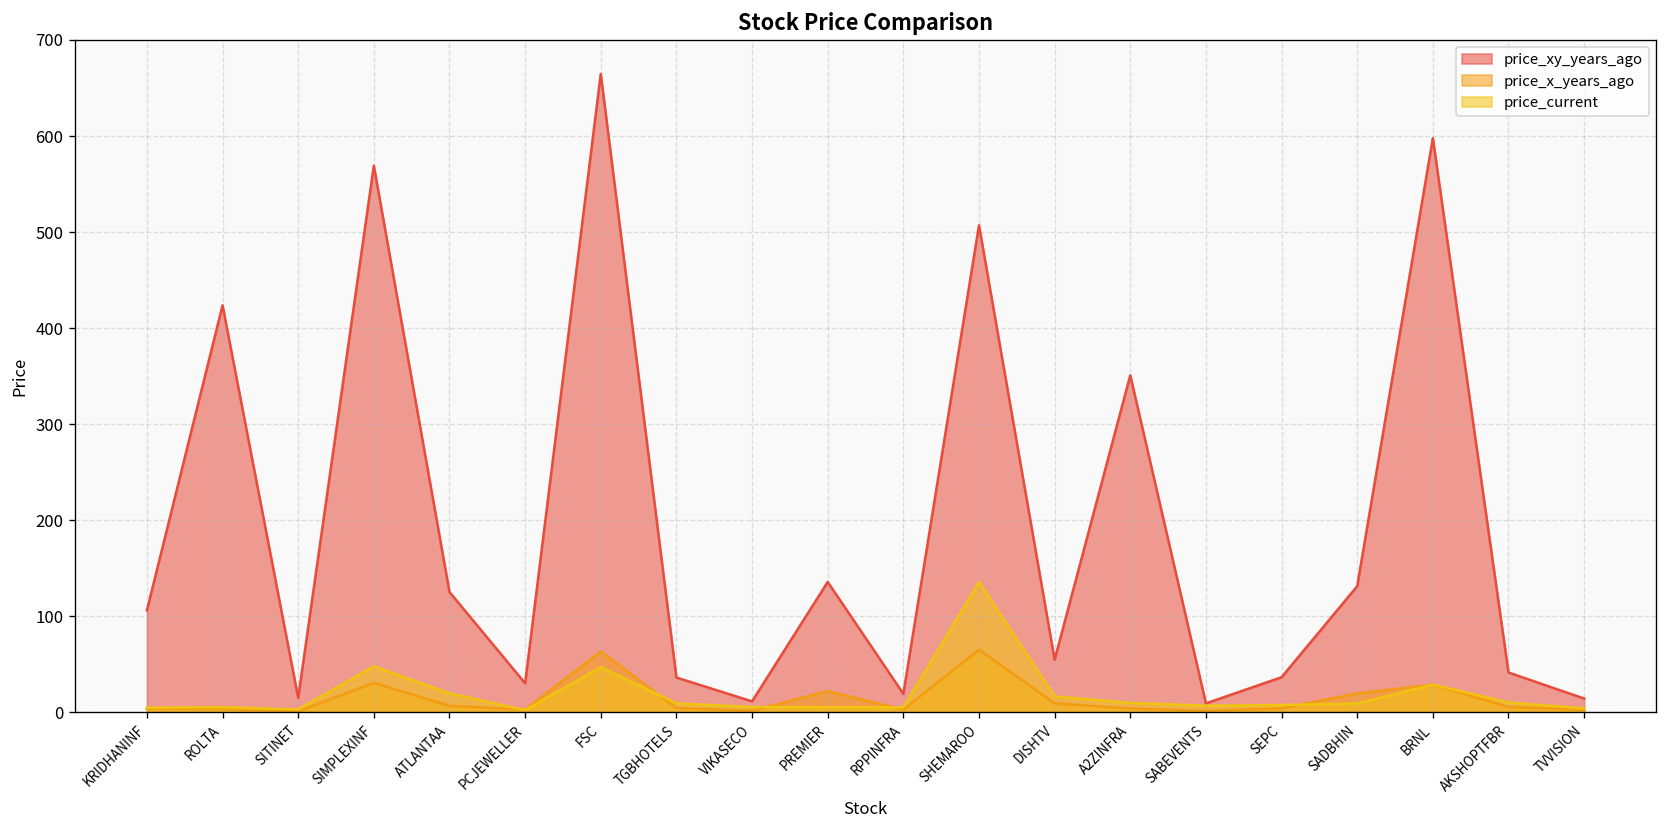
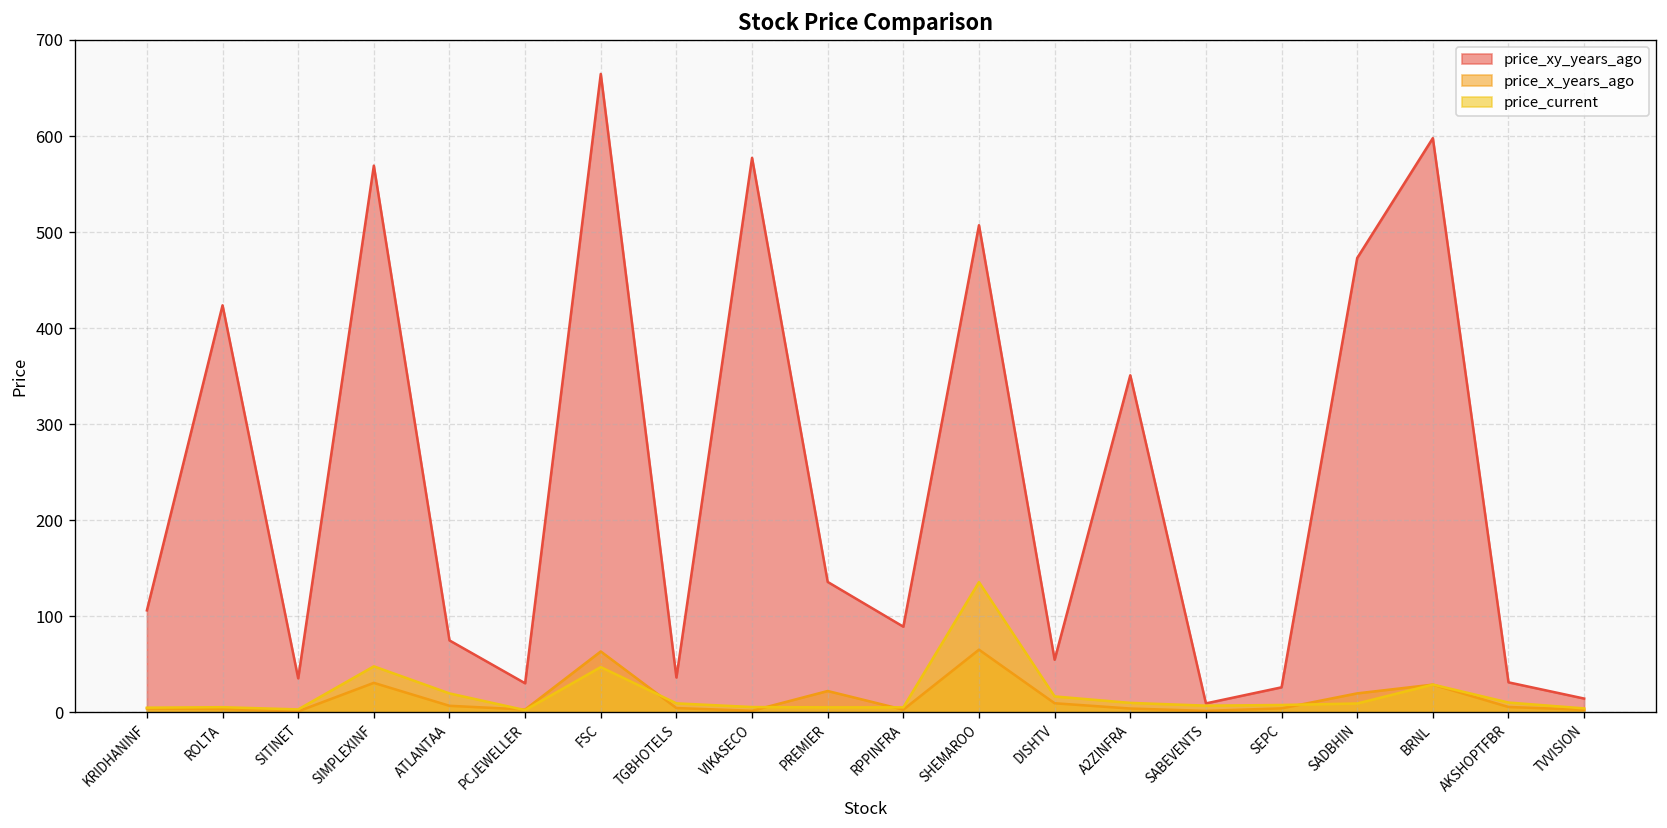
  {
    "price_xy_years_ago": {
      "KRIDHANINF": 110,
      "ROLTA": 420,
-     "SITINET": 10,
+     "SITINET": 40,
      "SIMPLEXINF": 570,
-     "ATLANTAA": 130,
+     "ATLANTAA": 70,
      "PCJEWELLER": 30,
      "FSC": 660,
      "TGBHOTELS": 40,
-     "VIKASECO": 10,
+     "VIKASECO": 580,
      "PREMIER": 140,
-     "RPPINFRA": 20,
+     "RPPINFRA": 90,
      "SHEMAROO": 510,
      "DISHTV": 50,
      "A2ZINFRA": 350,
-     "SEPC": 40,
-     "SADBHIN": 130,
+     "SEPC": 30,
+     "SADBHIN": 470,
      "BRNL": 600,
-     "AKSHOPTFBR": 40,
+     "AKSHOPTFBR": 30,
      "TVVISION": 10
    }
  }
